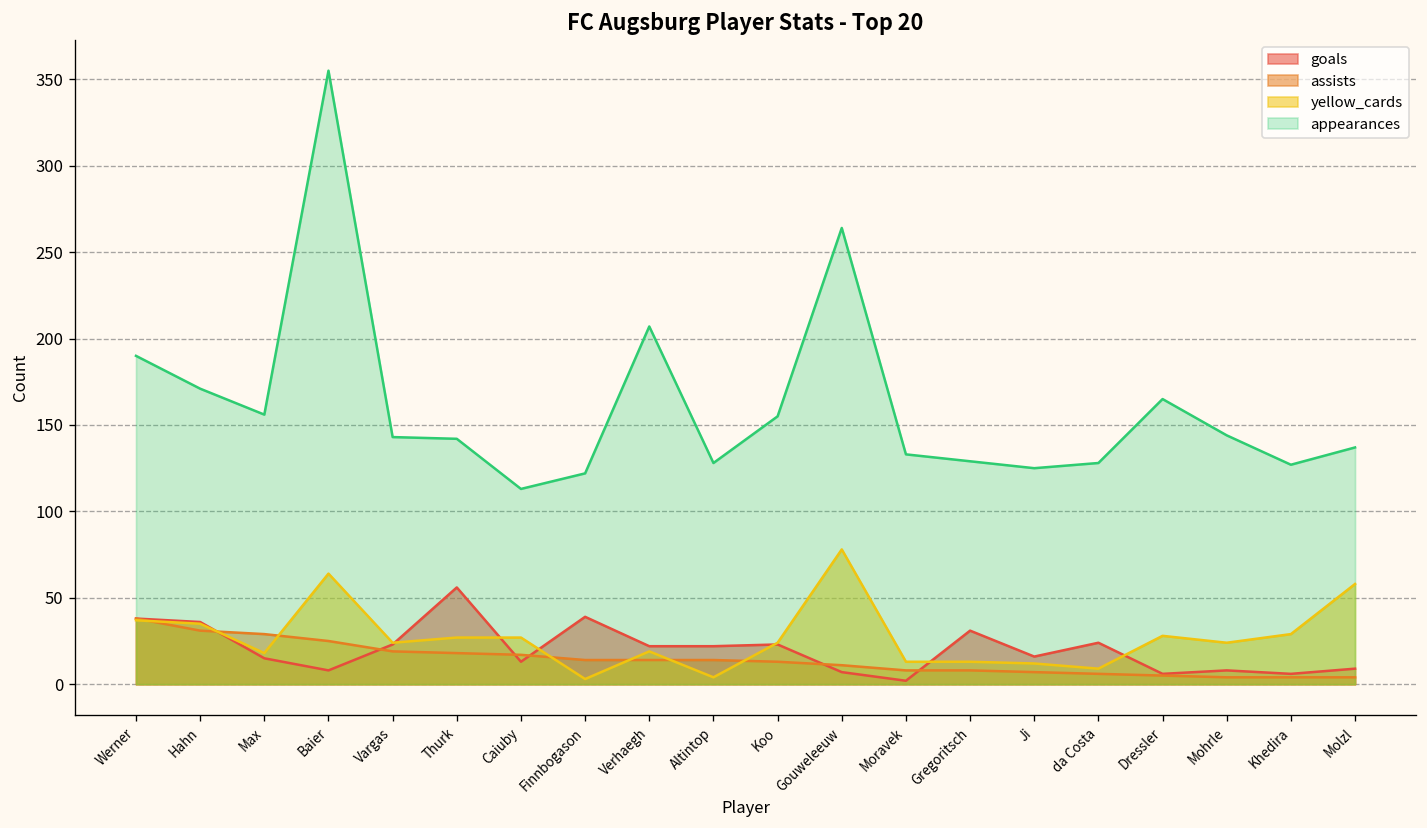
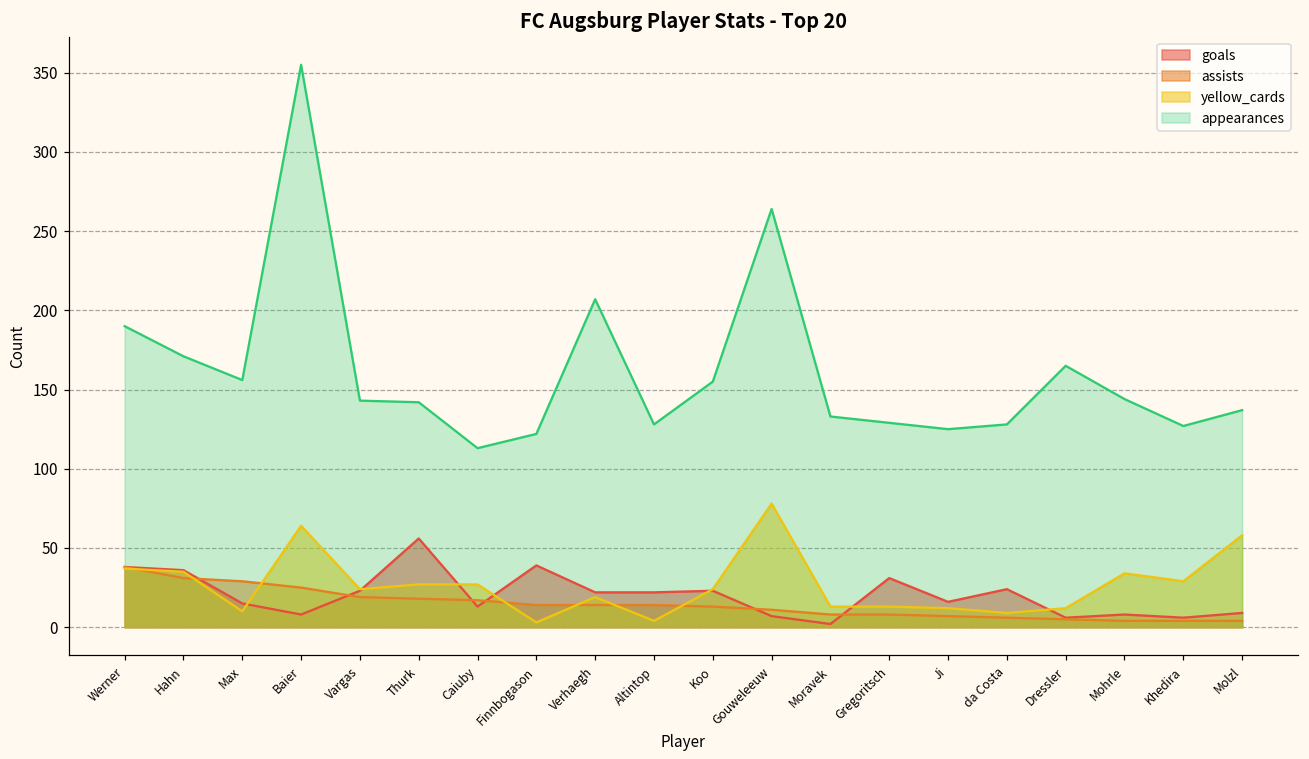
  {
    "yellow_cards": {
-     "Max": 18,
+     "Max": 10,
      "Baier": 64,
      "Thurk": 27,
      "Caiuby": 27,
      "Finnbogason": 3,
      "Verhaegh": 19,
      "Altintop": 4,
      "Gouweleeuw": 78,
      "Moravek": 13,
      "Gregoritsch": 13,
      "Ji": 12,
      "da Costa": 9,
-     "Dressler": 28,
-     "Mohrle": 24,
+     "Dressler": 12,
+     "Mohrle": 34,
      "Khedira": 29,
      "Molzl": 58
    },
    "appearances": {
      "Werner": 190,
      "Hahn": 171,
      "Max": 156,
      "Baier": 355,
      "Vargas": 143,
      "Thurk": 142,
      "Caiuby": 113,
      "Finnbogason": 122,
      "Verhaegh": 207,
      "Altintop": 128,
      "Koo": 155,
      "Gouweleeuw": 264,
      "Moravek": 133,
      "Gregoritsch": 129,
      "Ji": 125,
      "da Costa": 128,
      "Dressler": 165,
      "Mohrle": 144,
      "Khedira": 127,
      "Molzl": 137
    }
  }
